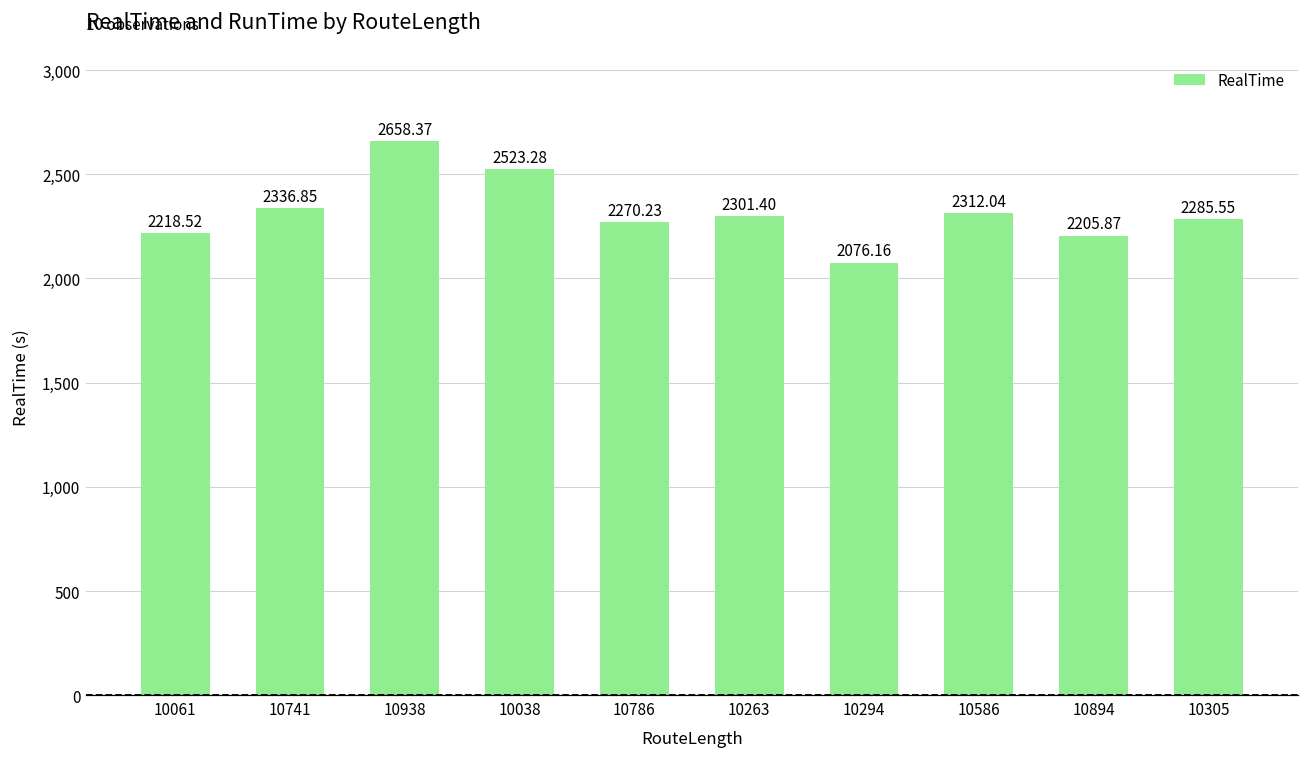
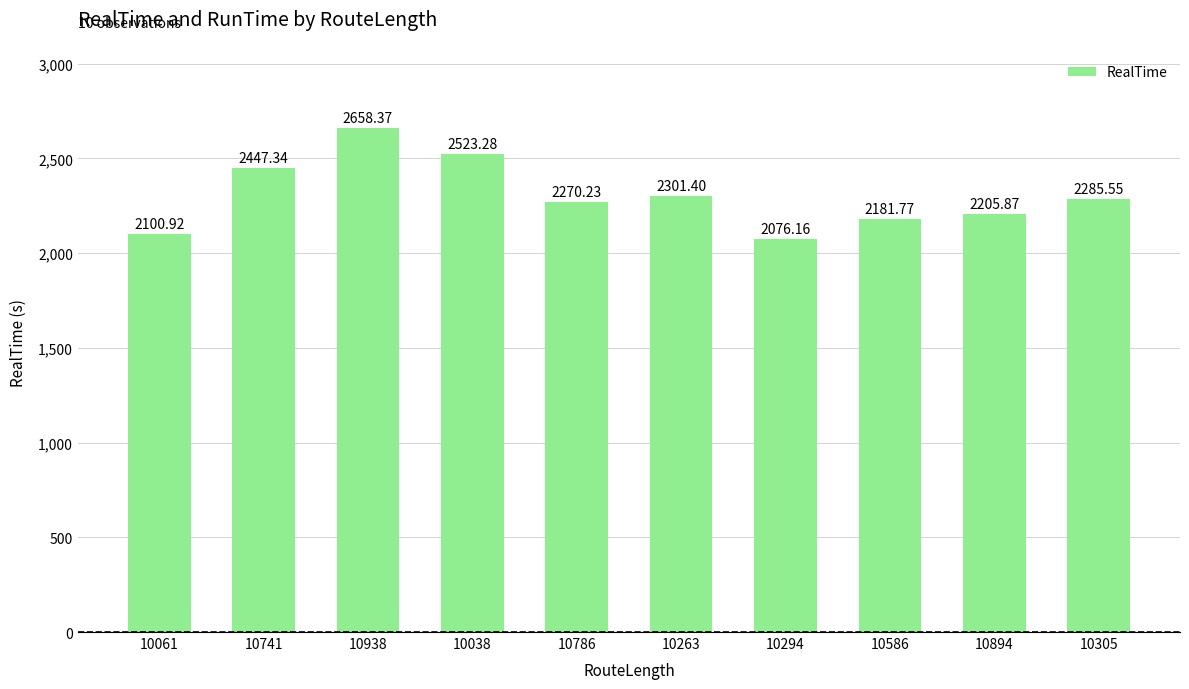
  {
-   "10061": 2218.52,
-   "10741": 2336.85,
+   "10061": 2100.92,
+   "10741": 2447.34,
    "10938": 2658.37,
    "10038": 2523.28,
    "10786": 2270.23,
    "10263": 2301.40,
    "10294": 2076.16,
-   "10586": 2312.04,
+   "10586": 2181.77,
    "10894": 2205.87,
    "10305": 2285.55
  }
